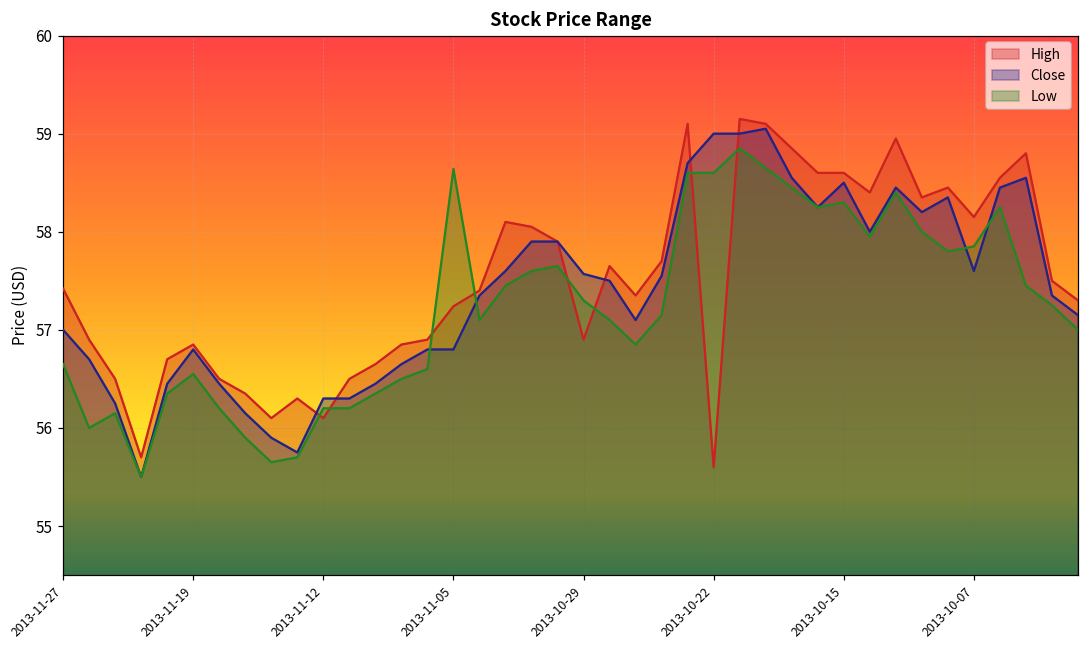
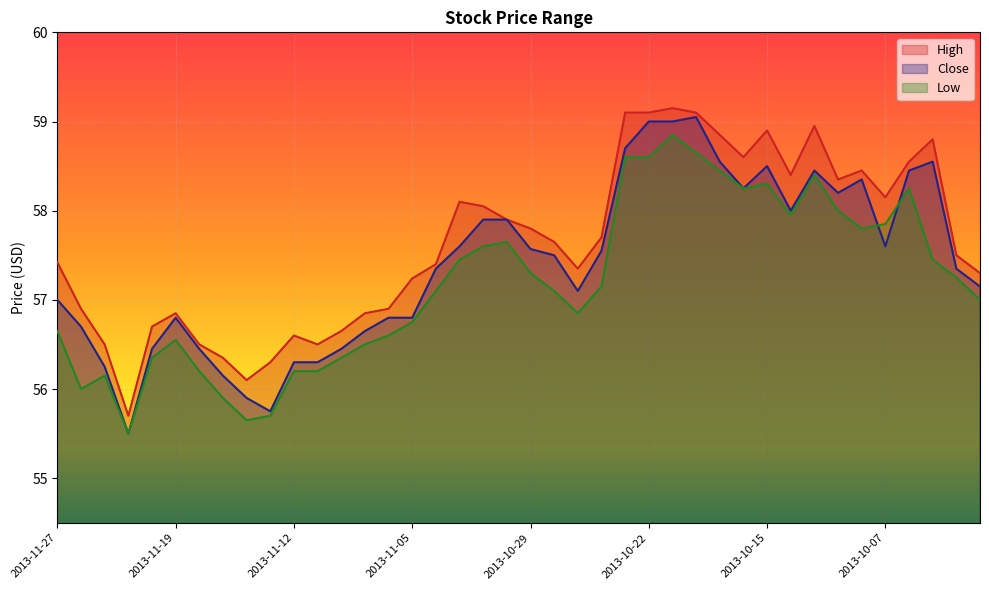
  {
    "High": {
      "2013-11-27": 57.4,
      "2013-11-19": 56.9,
-     "2013-11-12": 56.1,
+     "2013-11-12": 56.6,
      "2013-11-05": 57.2,
-     "2013-10-29": 56.9,
-     "2013-10-22": 55.6,
-     "2013-10-15": 58.6,
+     "2013-10-29": 57.8,
+     "2013-10-22": 59.1,
+     "2013-10-15": 58.9,
      "2013-10-07": 58.2
    },
    "Close": {
      "2013-11-27": 57.0,
      "2013-11-19": 56.8,
      "2013-11-12": 56.3,
      "2013-11-05": 56.8,
      "2013-10-29": 57.6,
      "2013-10-22": 59.0,
      "2013-10-15": 58.5,
      "2013-10-07": 57.6
    },
    "Low": {
      "2013-11-27": 56.7,
      "2013-11-19": 56.6,
      "2013-11-12": 56.2,
-     "2013-11-05": 58.6,
+     "2013-11-05": 56.8,
      "2013-10-29": 57.3,
      "2013-10-22": 58.6,
      "2013-10-15": 58.3,
      "2013-10-07": 57.9
    }
  }
